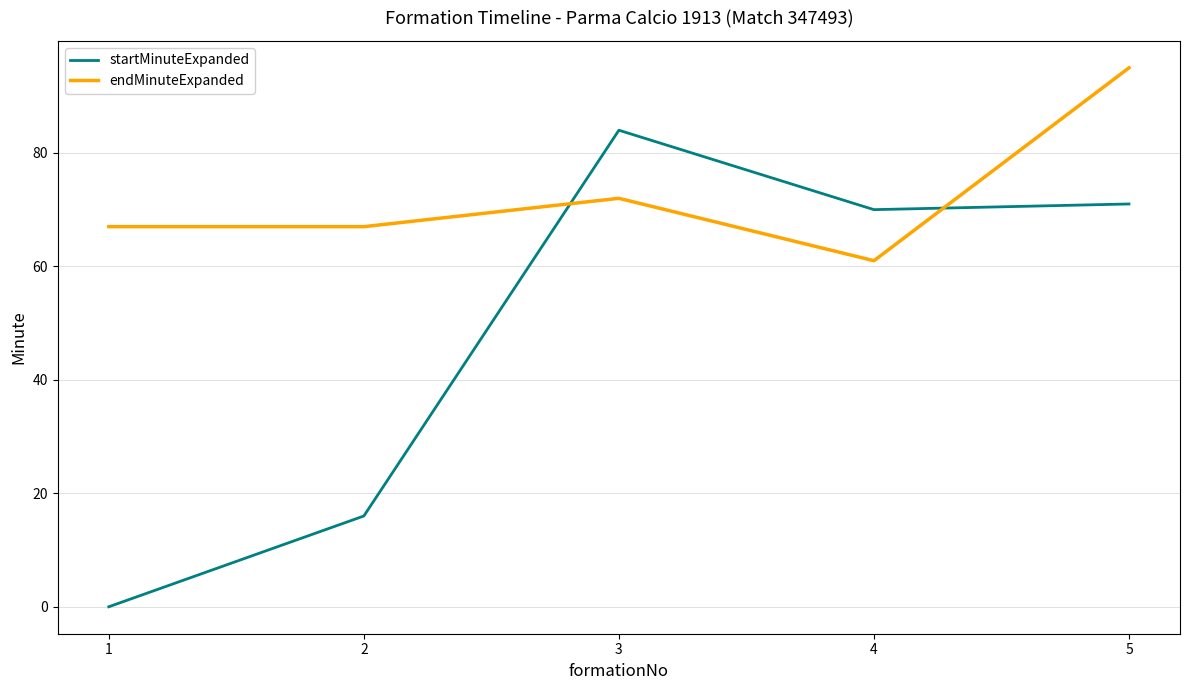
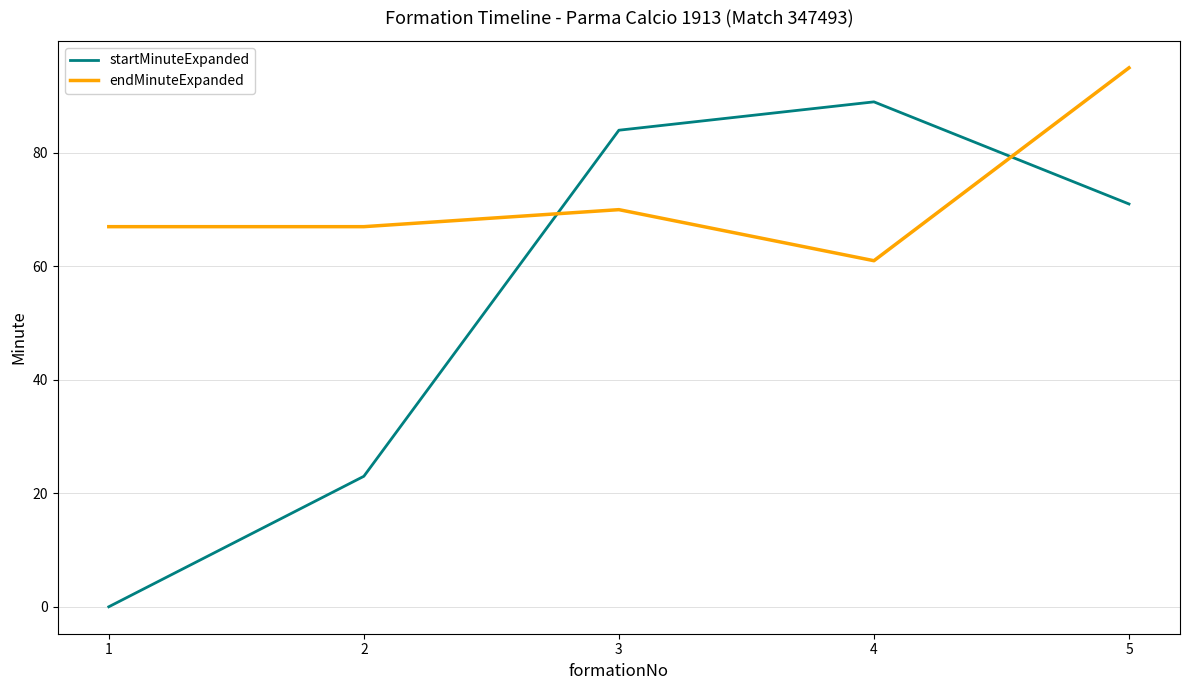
  {
    "startMinuteExpanded": {
      "1": 0,
-     "2": 16,
+     "2": 23,
      "3": 84,
-     "4": 70,
+     "4": 89,
      "5": 71
    },
    "endMinuteExpanded": {
      "1": 67,
      "2": 67,
-     "3": 72,
+     "3": 70,
      "4": 61,
      "5": 95
    }
  }
